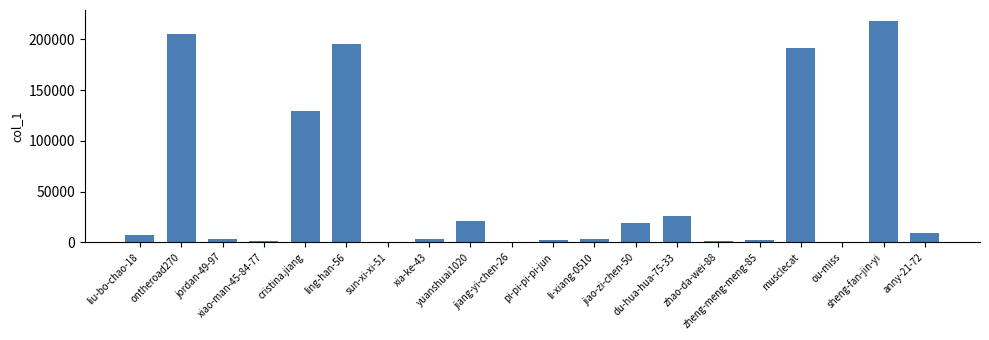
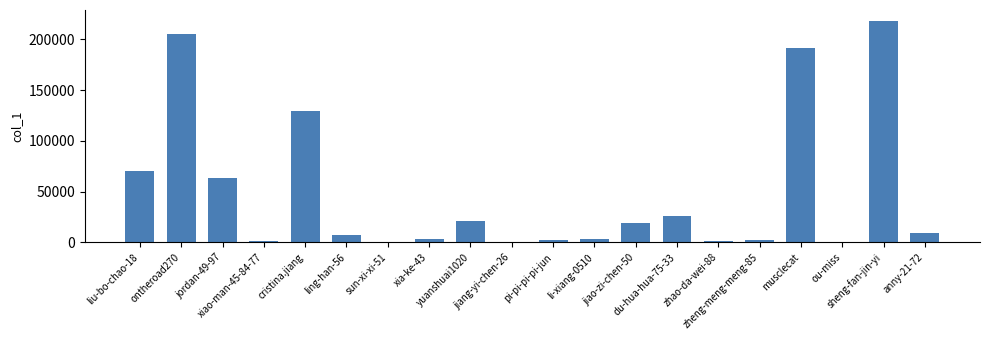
  {
-   "liu-bo-chao-18": 7000,
+   "liu-bo-chao-18": 71000,
    "ontheroad270": 205000,
-   "jordan-49-97": 3000,
+   "jordan-49-97": 64000,
    "cristina.jiang": 129000,
-   "ling-han-56": 195000,
+   "ling-han-56": 7000,
    "xia-ke-43": 4000,
    "yuanshuai1020": 21000,
    "pi-pi-pi-pi-jun": 3000,
    "li-xiang-0510": 3000,
    "jiao-zi-chen-50": 19000,
    "du-hua-hua-75-33": 26000,
    "musclecat": 191000,
    "sheng-fan-jin-yi": 218000,
    "anny-21-72": 9000
  }
